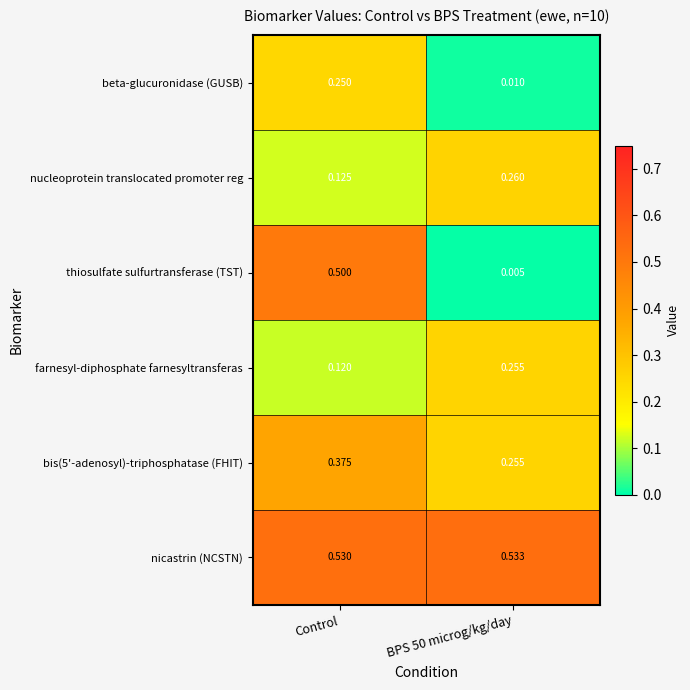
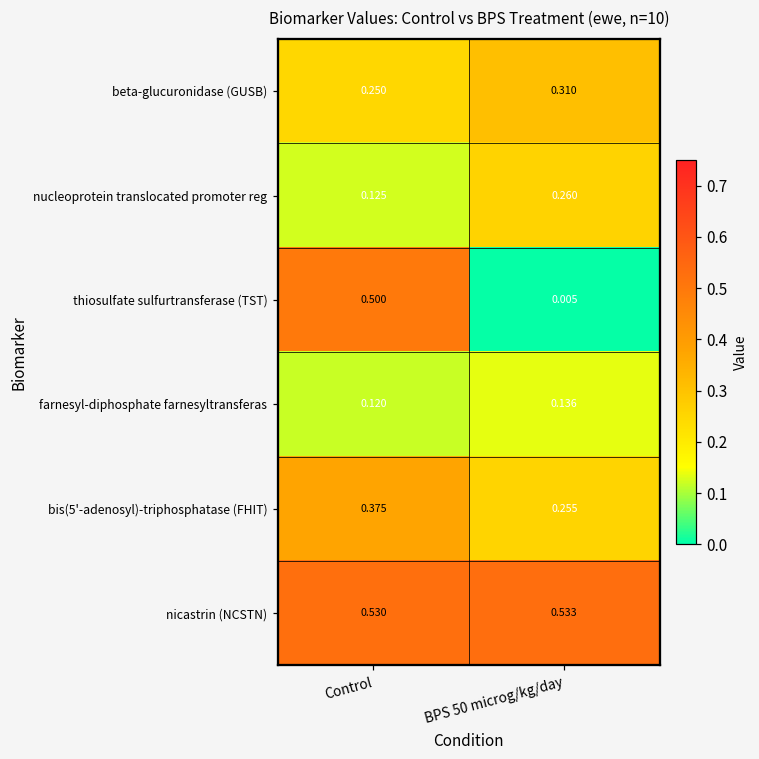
  {
    "beta-glucuronidase (GUSB)": {
      "Control": 0.250,
-     "BPS 50 microg/kg/day": 0.010
+     "BPS 50 microg/kg/day": 0.310
    },
    "nucleoprotein translocated promoter reg": {
      "Control": 0.125,
      "BPS 50 microg/kg/day": 0.260
    },
    "thiosulfate sulfurtransferase (TST)": {
      "Control": 0.500,
      "BPS 50 microg/kg/day": 0.005
    },
    "farnesyl-diphosphate farnesyltransferas": {
      "Control": 0.120,
-     "BPS 50 microg/kg/day": 0.255
+     "BPS 50 microg/kg/day": 0.136
    },
    "bis(5'-adenosyl)-triphosphatase (FHIT)": {
      "Control": 0.375,
      "BPS 50 microg/kg/day": 0.255
    },
    "nicastrin (NCSTN)": {
      "Control": 0.530,
      "BPS 50 microg/kg/day": 0.533
    }
  }
